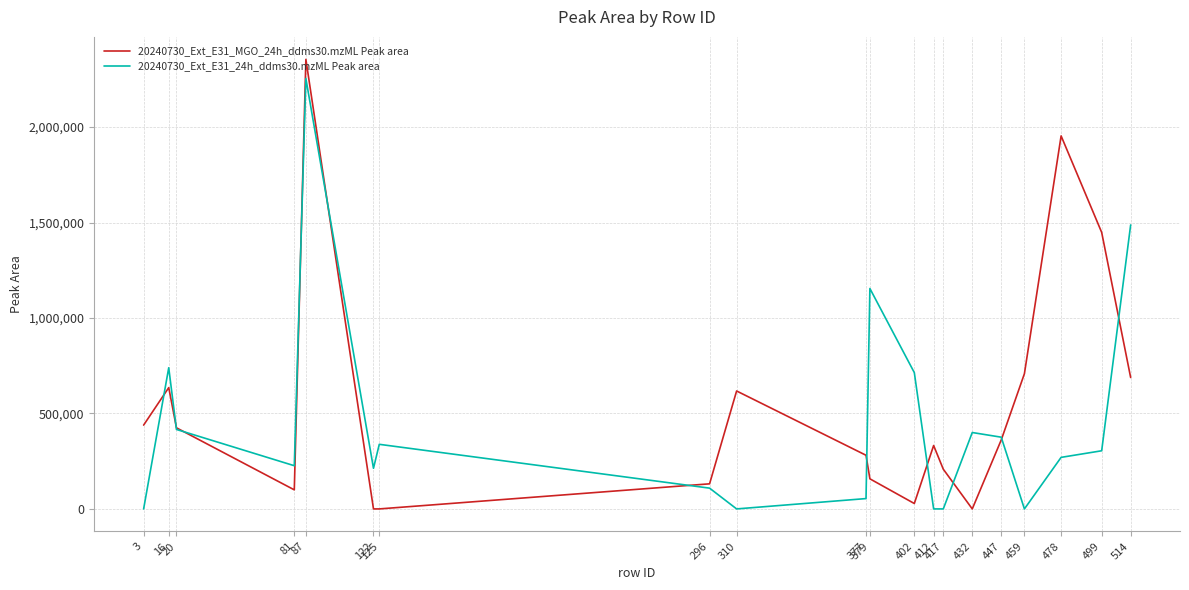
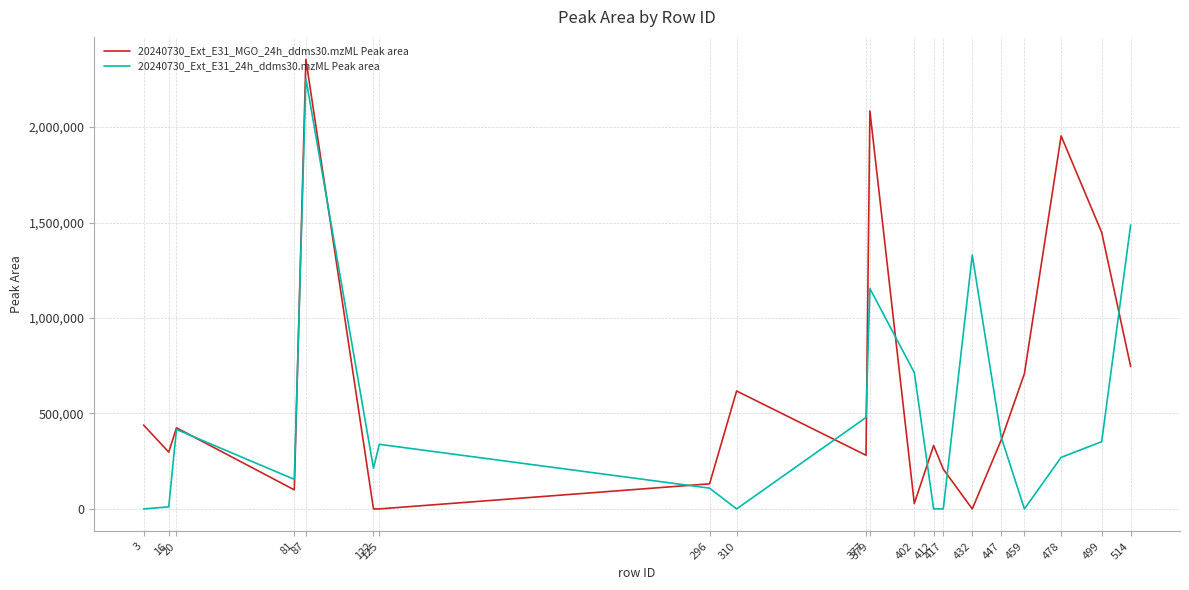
  {
    "20240730_Ext_E31_MGO_24h_ddms30.mzML Peak area": {
      "3": "440,000",
-     "16": "640,000",
+     "16": "300,000",
      "81": "100,000",
      "87": "2,350,000",
      "122": "0",
      "125": "0",
      "296": "130,000",
      "310": "620,000",
      "377": "280,000",
-     "379": "160,000",
+     "379": "2,080,000",
      "402": "30,000",
      "412": "330,000",
      "417": "210,000",
      "432": "0",
      "447": "360,000",
      "459": "710,000",
      "478": "1,950,000",
      "499": "1,450,000",
-     "514": "690,000"
+     "514": "750,000"
    },
    "20240730_Ext_E31_24h_ddms30.mzML Peak area": {
      "3": "0",
-     "16": "740,000",
-     "81": "230,000",
+     "16": "10,000",
+     "81": "150,000",
      "87": "2,250,000",
      "122": "210,000",
      "125": "340,000",
      "296": "110,000",
      "310": "0",
-     "377": "50,000",
+     "377": "480,000",
      "379": "1,150,000",
      "402": "710,000",
      "412": "0",
      "417": "0",
-     "432": "400,000",
+     "432": "1,330,000",
      "447": "380,000",
      "459": "0",
      "478": "270,000",
-     "499": "300,000",
+     "499": "350,000",
      "514": "1,490,000"
    }
  }
